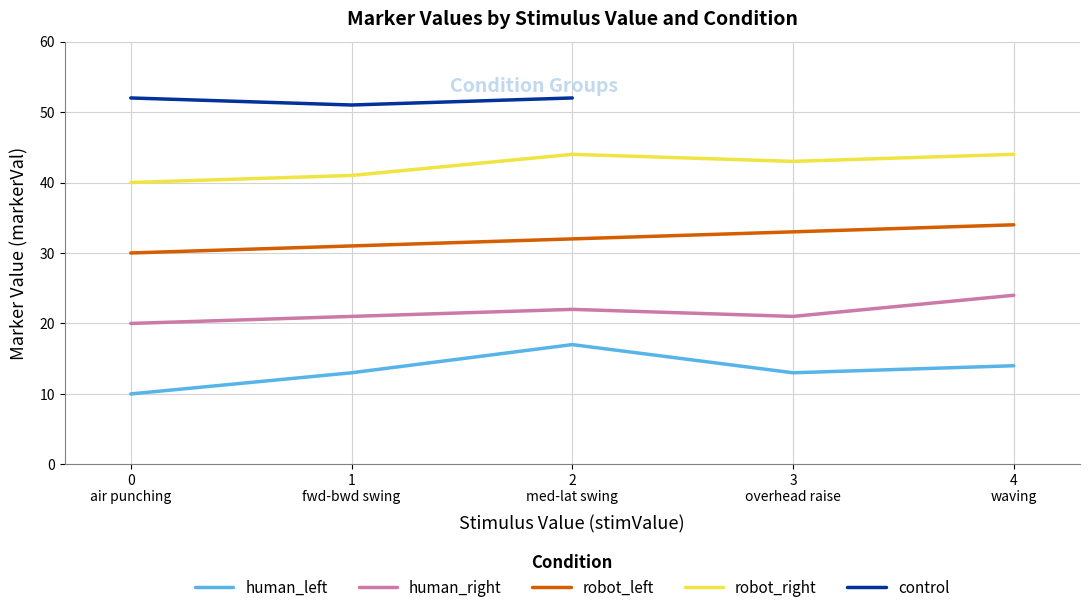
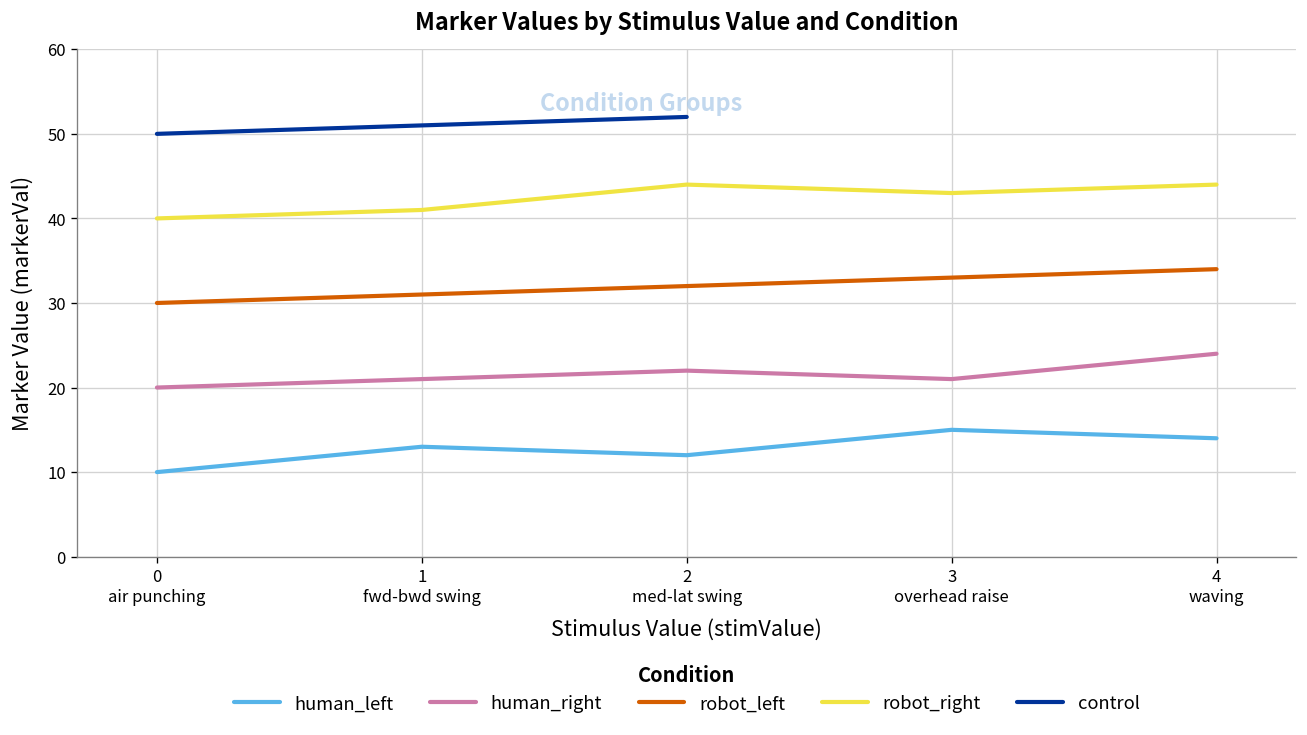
  {
    "human_left": {
      "0 air punching": 10,
      "1 fwd-bwd swing": 13,
-     "2 med-lat swing": 17,
-     "3 overhead raise": 13,
+     "2 med-lat swing": 12,
+     "3 overhead raise": 15,
      "4 waving": 14
    },
    "human_right": {
      "0 air punching": 20,
      "1 fwd-bwd swing": 21,
      "2 med-lat swing": 22,
      "3 overhead raise": 21,
      "4 waving": 24
    },
    "robot_left": {
      "0 air punching": 30,
      "1 fwd-bwd swing": 31,
      "2 med-lat swing": 32,
      "3 overhead raise": 33,
      "4 waving": 34
    },
    "robot_right": {
      "0 air punching": 40,
      "1 fwd-bwd swing": 41,
      "2 med-lat swing": 44,
      "3 overhead raise": 43,
      "4 waving": 44
    },
    "control": {
-     "0 air punching": 52,
+     "0 air punching": 50,
      "1 fwd-bwd swing": 51,
      "2 med-lat swing": 52
    }
  }
